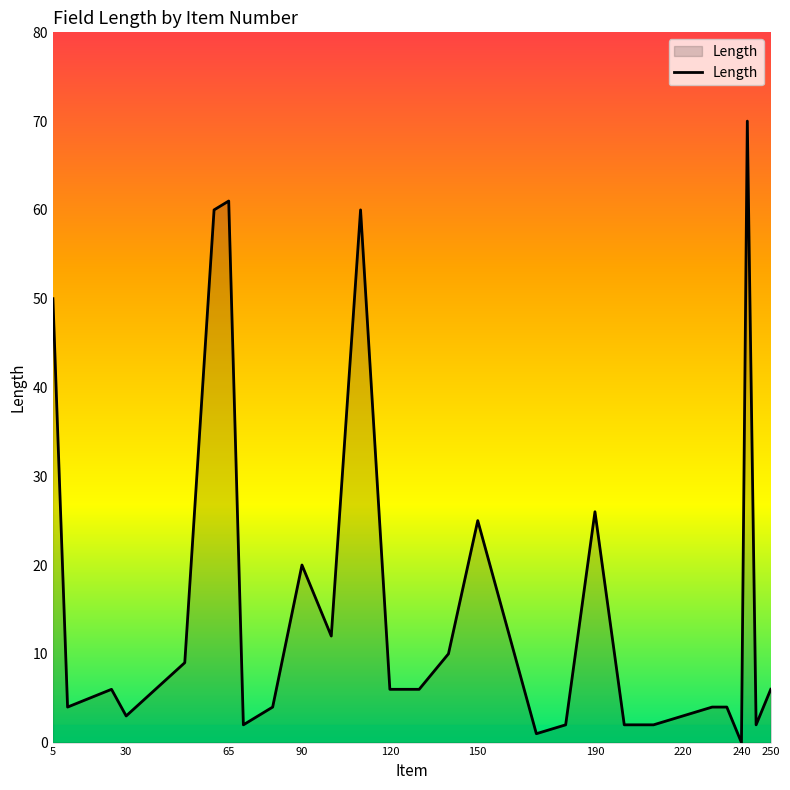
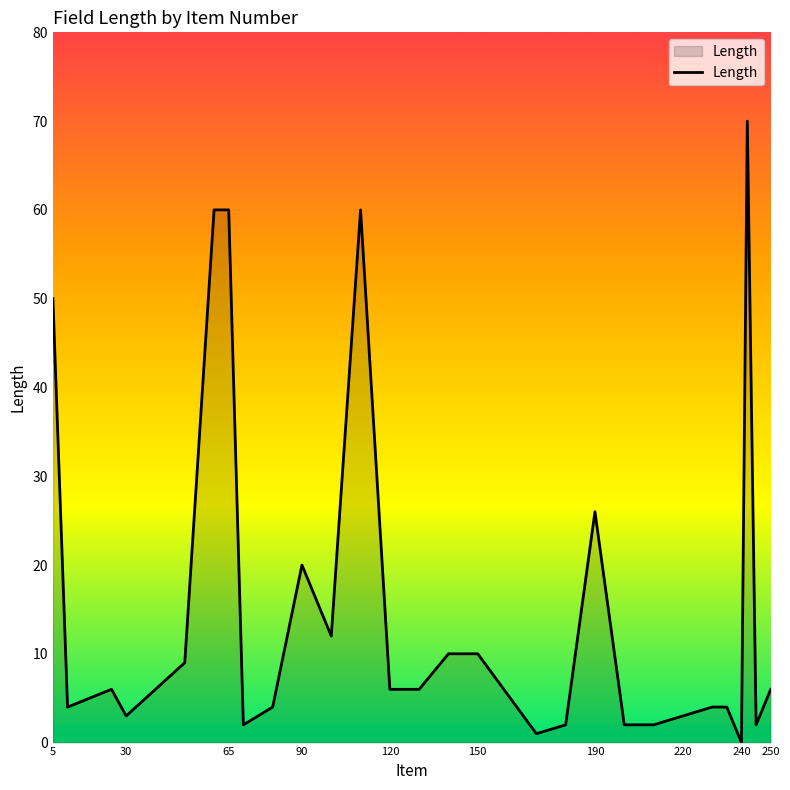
  {
    "5": 50,
    "30": 3,
-   "65": 61,
+   "65": 60,
    "90": 20,
    "120": 6,
-   "150": 25,
+   "150": 10,
    "190": 26,
    "220": 3,
    "250": 6
  }
